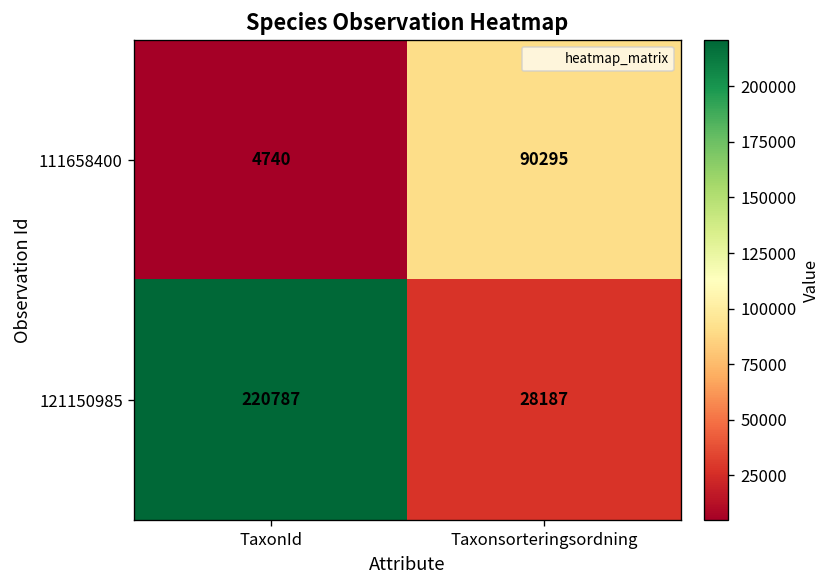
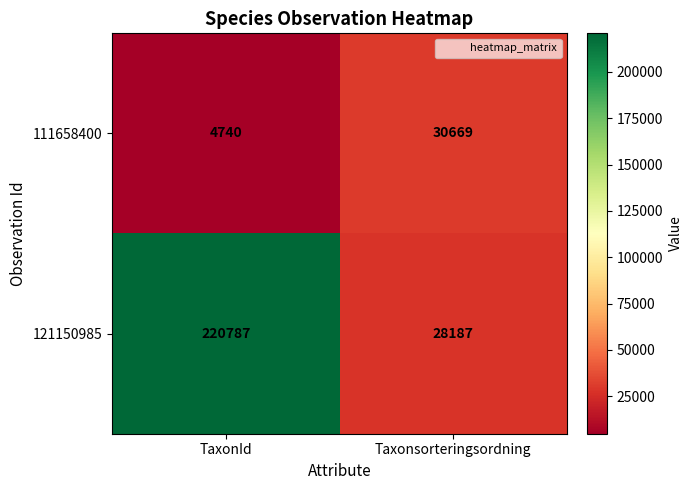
  {
    "111658400": {
      "TaxonId": 4740,
-     "Taxonsorteringsordning": 90295
+     "Taxonsorteringsordning": 30669
    },
    "121150985": {
      "TaxonId": 220787,
      "Taxonsorteringsordning": 28187
    }
  }
